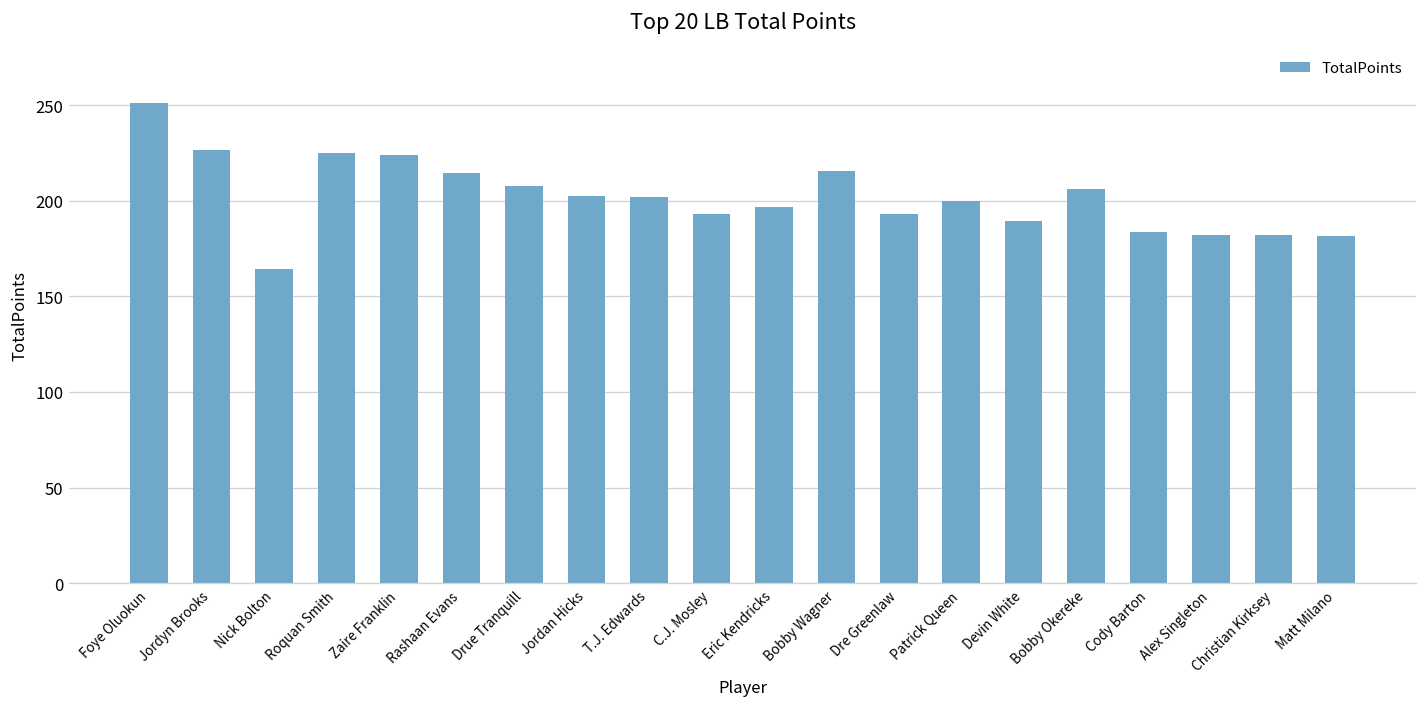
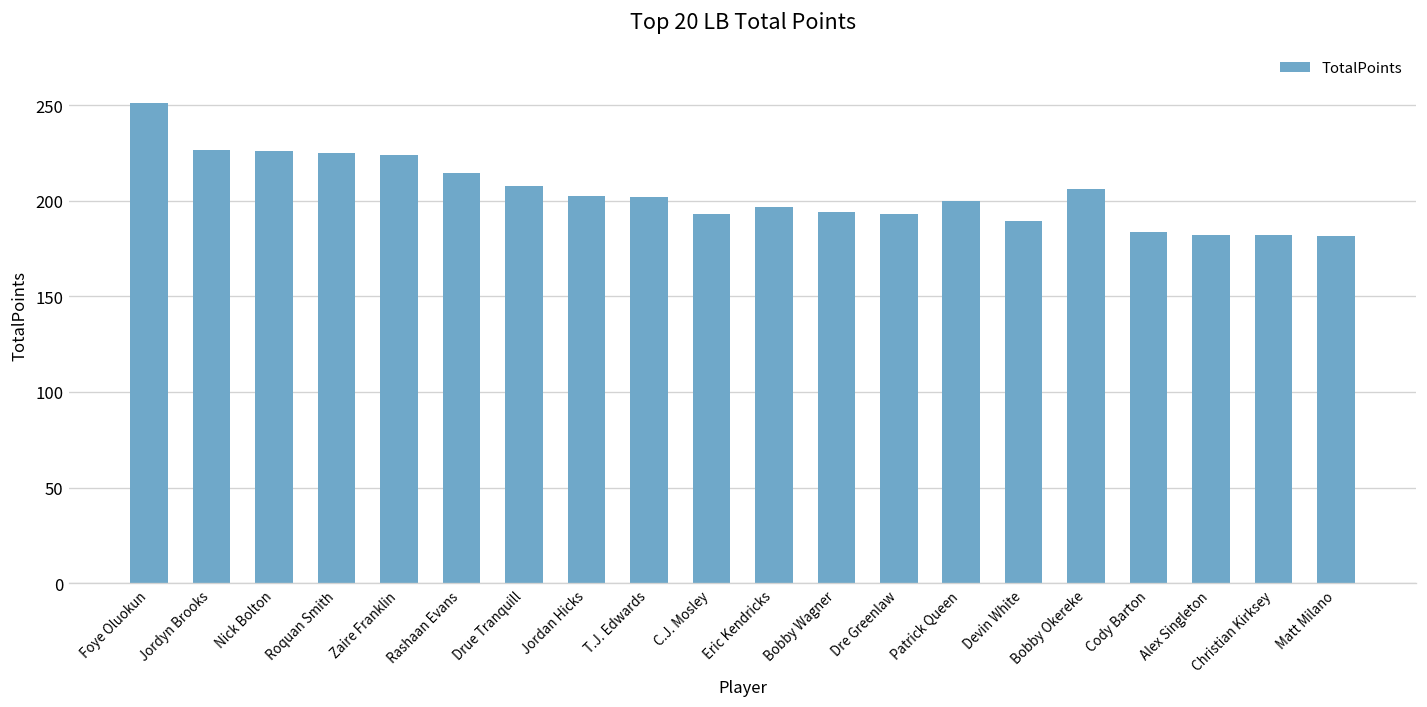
  {
    "Foye Oluokun": 251,
    "Jordyn Brooks": 227,
-   "Nick Bolton": 164,
+   "Nick Bolton": 226,
    "Roquan Smith": 225,
    "Zaire Franklin": 224,
    "Rashaan Evans": 214,
    "Drue Tranquill": 208,
    "Jordan Hicks": 203,
    "T.J. Edwards": 202,
    "C.J. Mosley": 193,
    "Eric Kendricks": 197,
-   "Bobby Wagner": 216,
+   "Bobby Wagner": 194,
    "Dre Greenlaw": 193,
    "Patrick Queen": 200,
    "Devin White": 190,
    "Bobby Okereke": 206,
    "Cody Barton": 184,
    "Alex Singleton": 182,
    "Christian Kirksey": 182,
    "Matt Milano": 181
  }
